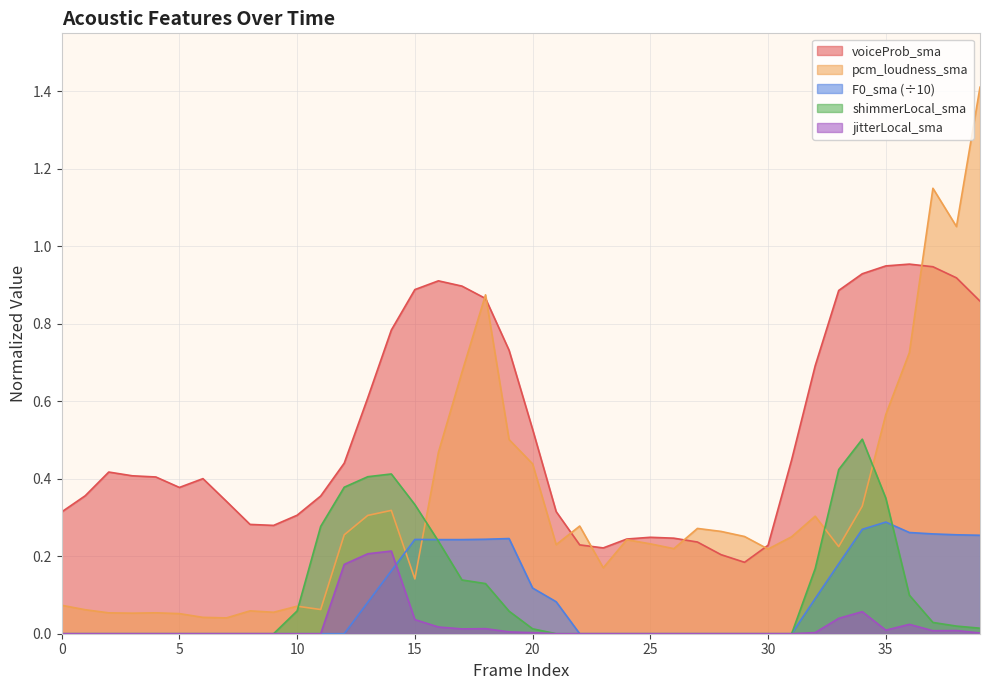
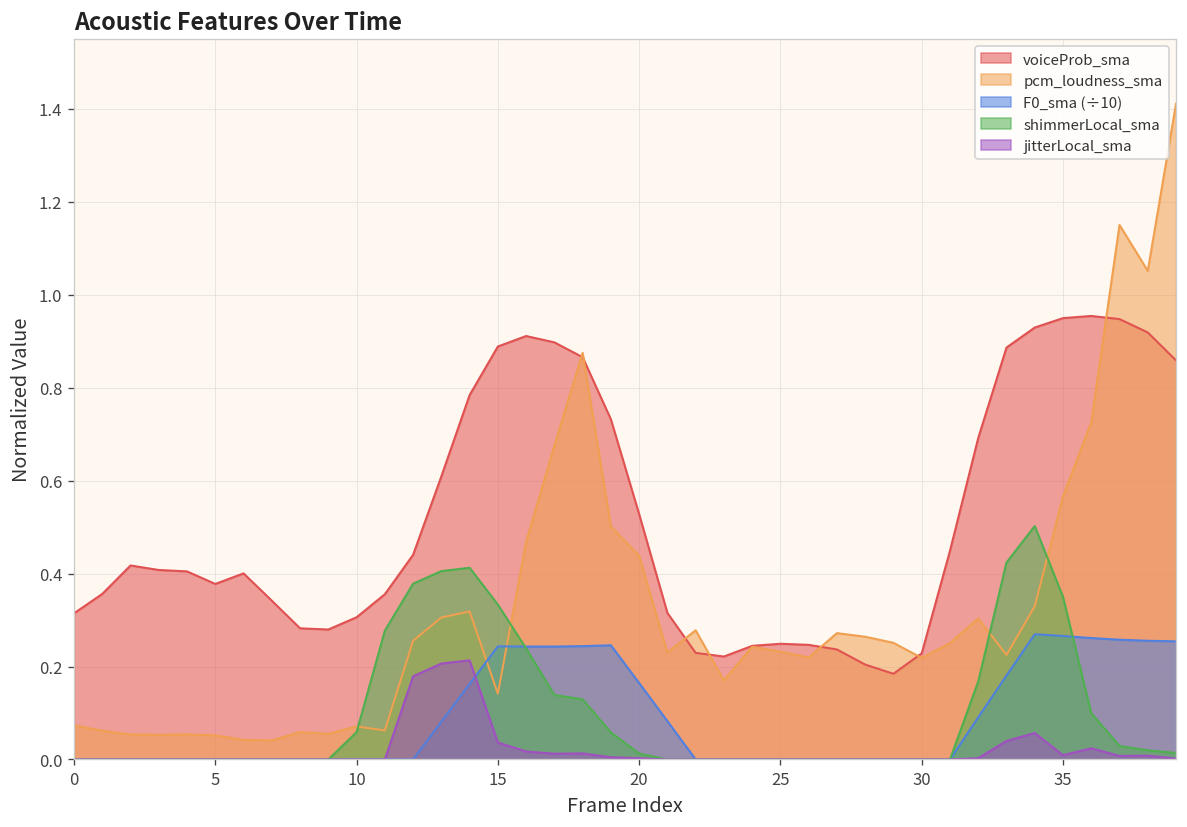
  {
    "voiceProb_sma": {
      "0": 0.31,
      "5": 0.38,
      "10": 0.31,
      "15": 0.89,
      "20": 0.53,
      "25": 0.25,
      "30": 0.23,
      "35": 0.95
    },
    "pcm_loudness_sma": {
      "0": 0.07,
      "5": 0.05,
      "10": 0.07,
      "15": 0.14,
      "20": 0.44,
      "25": 0.23,
      "30": 0.22,
      "35": 0.57
    },
    "F0_sma (÷10)": {
      "15": 0.24,
-     "20": 0.12,
-     "35": 0.29
+     "20": 0.16,
+     "35": 0.27
    },
    "shimmerLocal_sma": {
      "10": 0.06,
      "15": 0.33,
      "20": 0.01,
      "35": 0.35
    },
    "jitterLocal_sma": {
      "15": 0.04,
      "20": 0.00,
      "35": 0.01
    }
  }
